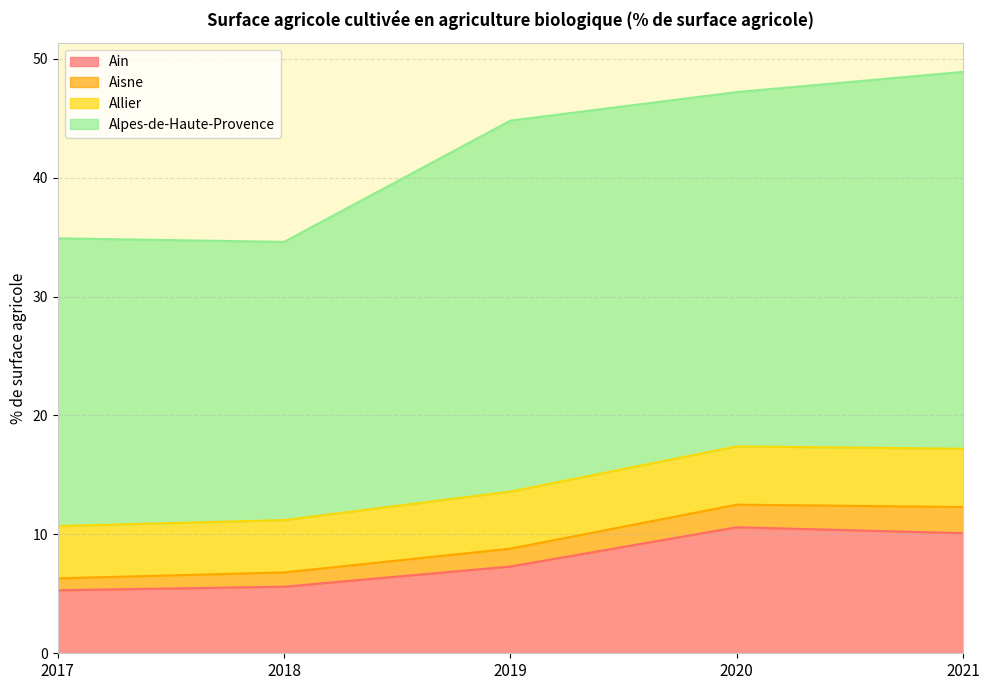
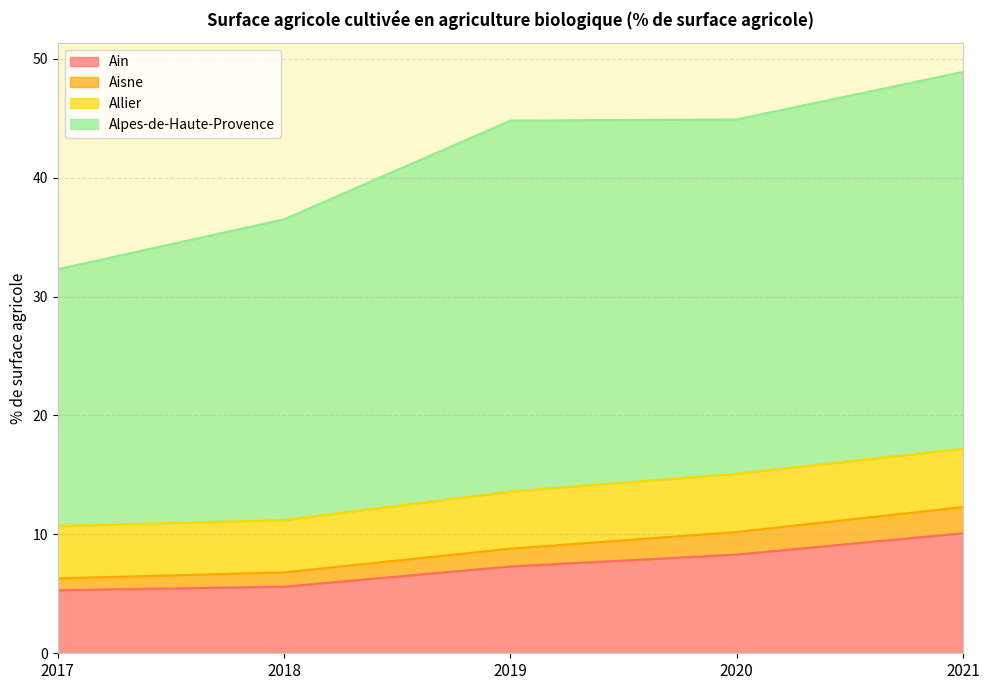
  {
    "Ain": {
      "2017": 5.3,
      "2018": 5.6,
      "2019": 7.3,
-     "2020": 10.6,
+     "2020": 8.3,
      "2021": 10.1
    },
    "Alpes-de-Haute-Provence": {
-     "2017": 24.2,
-     "2018": 23.4,
+     "2017": 21.6,
+     "2018": 25.3,
      "2019": 31.2,
      "2020": 29.8,
      "2021": 31.7
    }
  }
